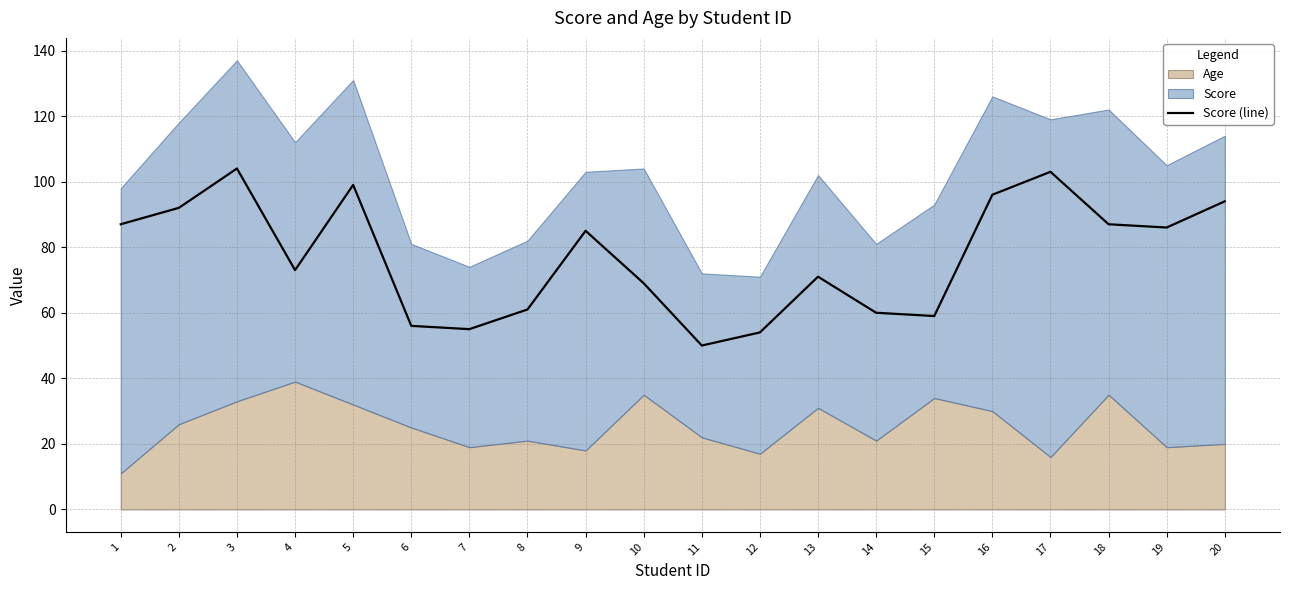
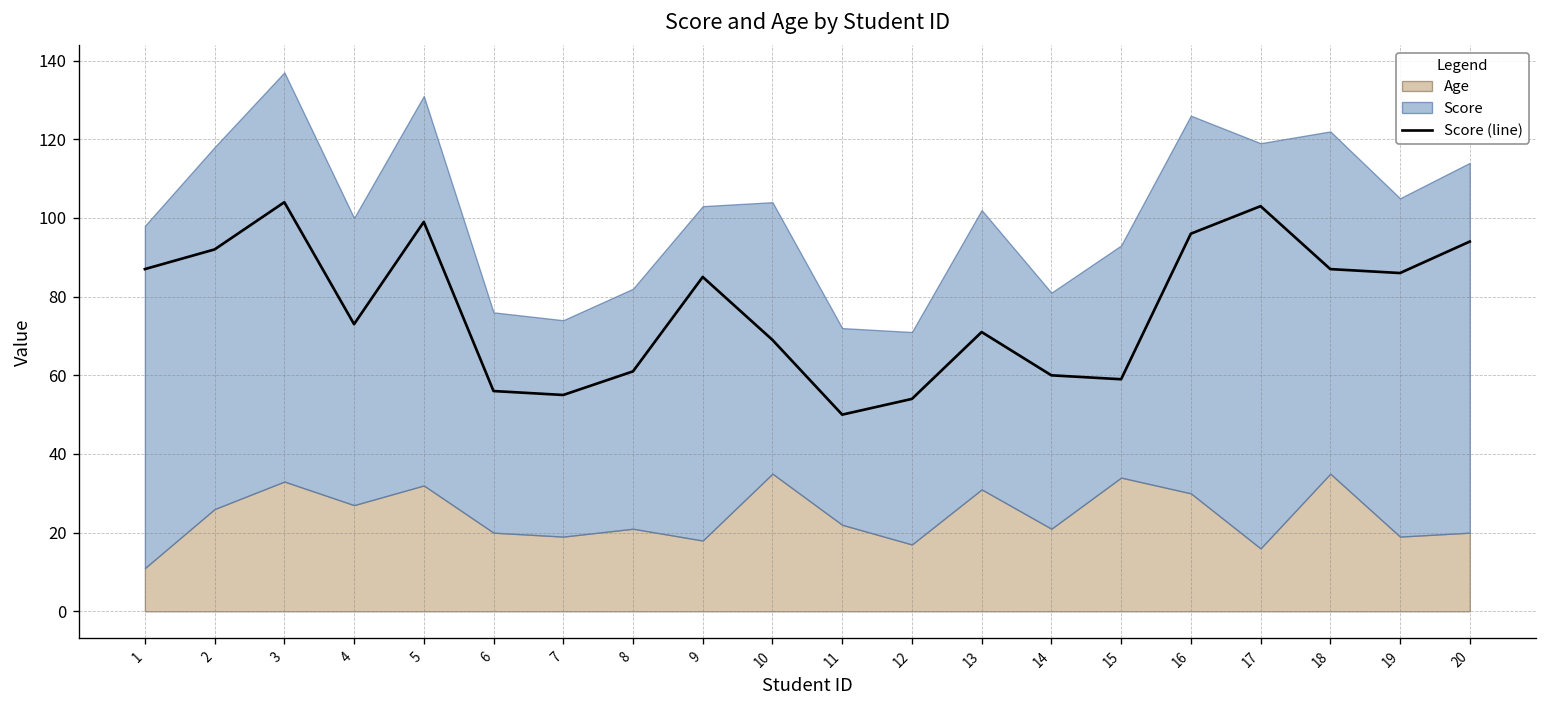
  {
    "Score (line)": {
      "1": 87,
      "2": 92,
      "3": 104,
      "4": 73,
      "5": 99,
      "6": 56,
      "7": 55,
      "8": 61,
      "9": 85,
      "10": 69,
      "11": 50,
      "12": 54,
      "13": 71,
      "14": 60,
      "15": 59,
      "16": 96,
      "17": 103,
      "18": 87,
      "19": 86,
      "20": 94
    },
    "Age": {
      "1": 11,
      "2": 26,
      "3": 33,
-     "4": 39,
+     "4": 27,
      "5": 32,
-     "6": 25,
+     "6": 20,
      "7": 19,
      "8": 21,
      "9": 18,
      "10": 35,
      "11": 22,
      "12": 17,
      "13": 31,
      "14": 21,
      "15": 34,
      "16": 30,
      "17": 16,
      "18": 35,
      "19": 19,
      "20": 20
    },
    "Score": {
      "1": 87,
      "2": 92,
      "3": 104,
      "4": 73,
      "5": 99,
      "6": 56,
      "7": 55,
      "8": 61,
      "9": 85,
      "10": 69,
      "11": 50,
      "12": 54,
      "13": 71,
      "14": 60,
      "15": 59,
      "16": 96,
      "17": 103,
      "18": 87,
      "19": 86,
      "20": 94
    }
  }
